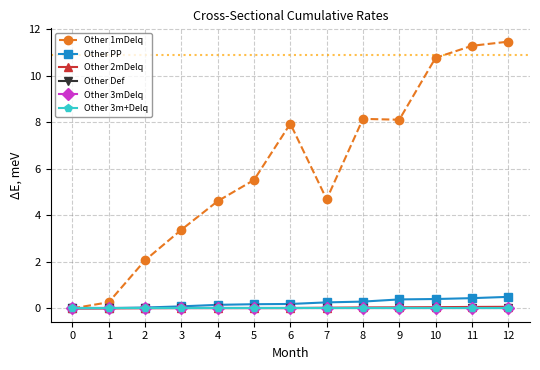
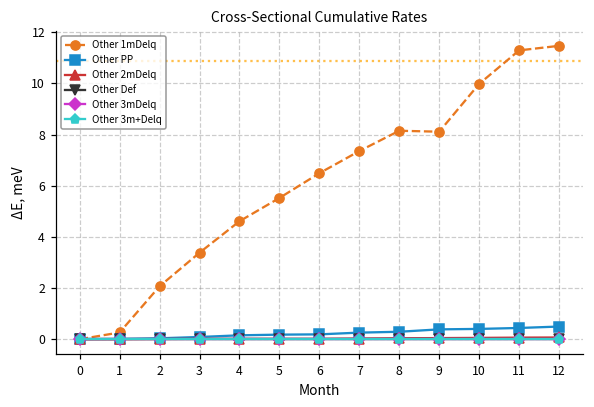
  {
    "Other 1mDelq": {
      "1": 0.3,
      "2": 2.1,
      "3": 3.4,
      "4": 4.6,
      "5": 5.5,
-     "6": 7.9,
-     "7": 4.7,
+     "6": 6.5,
+     "7": 7.4,
      "8": 8.1,
      "9": 8.1,
-     "10": 10.8,
+     "10": 10.0,
      "11": 11.3,
      "12": 11.5
    },
    "Other PP": {
      "4": 0.2,
      "5": 0.2,
      "6": 0.2,
      "7": 0.3,
      "8": 0.3,
      "9": 0.4,
      "10": 0.4,
      "11": 0.4,
      "12": 0.5
    }
  }
